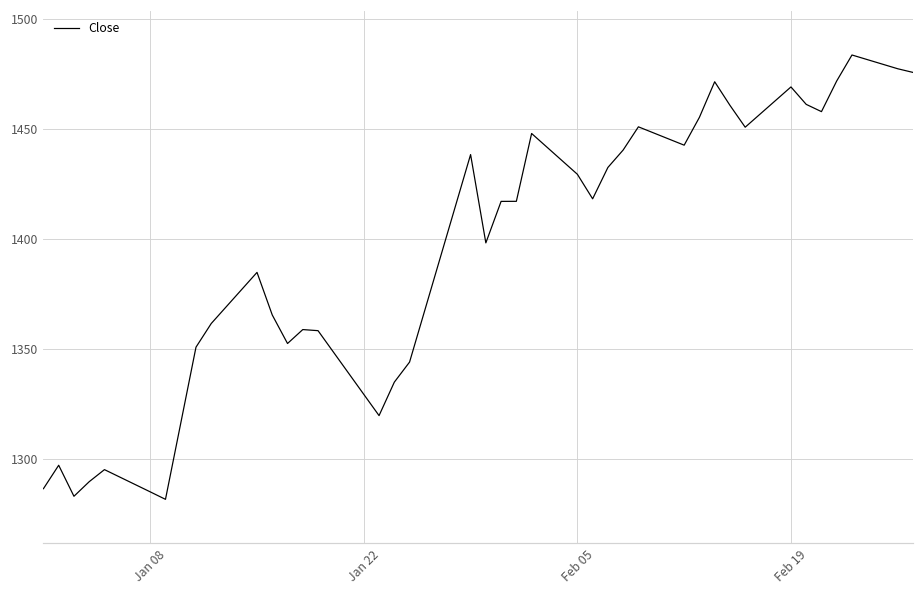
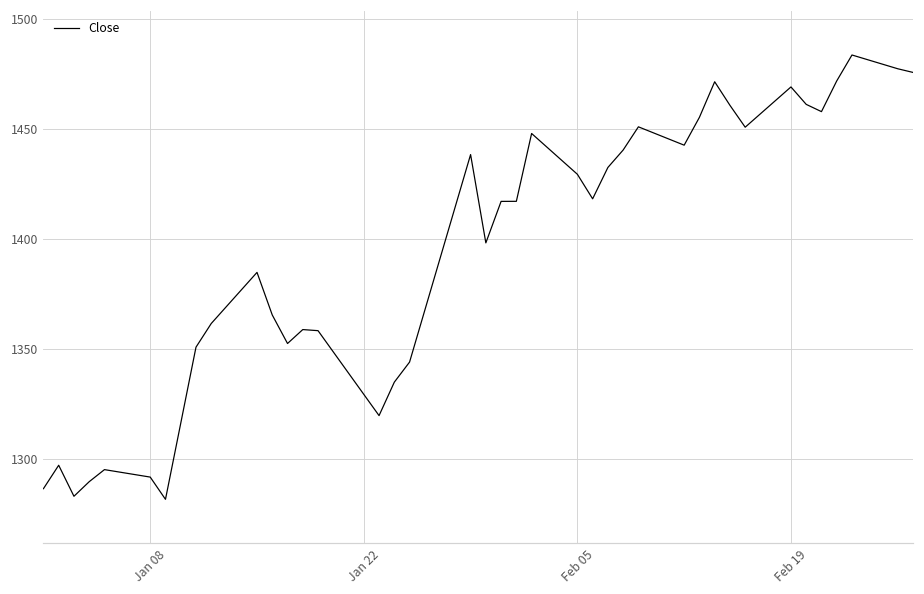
  {
-   "Jan 08": 1285,
+   "Jan 08": 1292,
    "Feb 05": 1429,
    "Feb 19": 1469
  }
